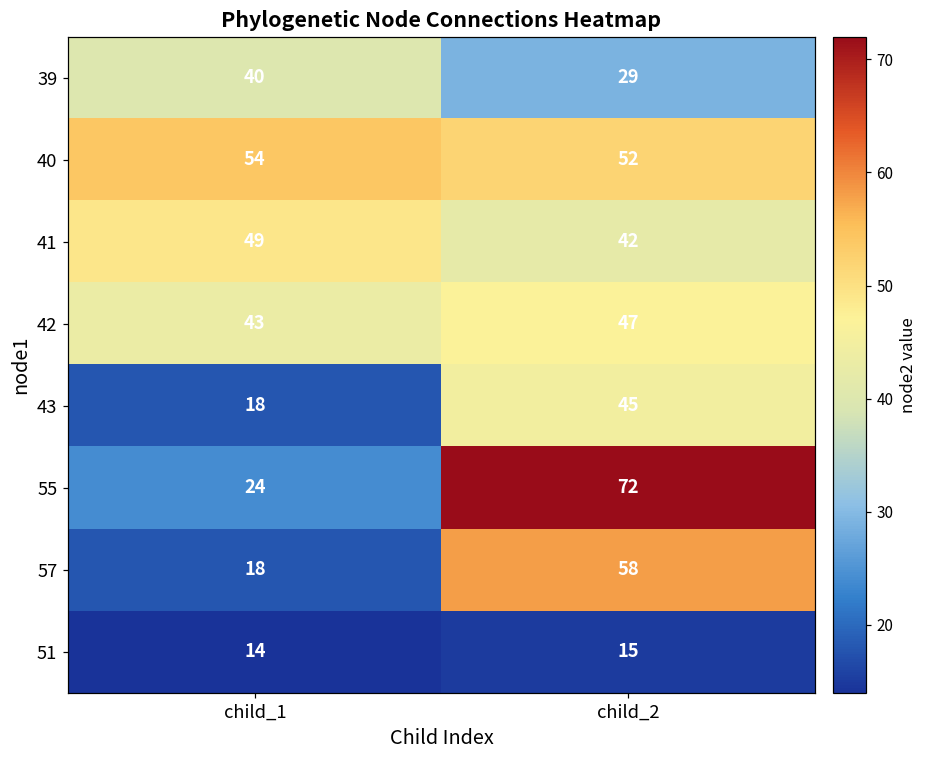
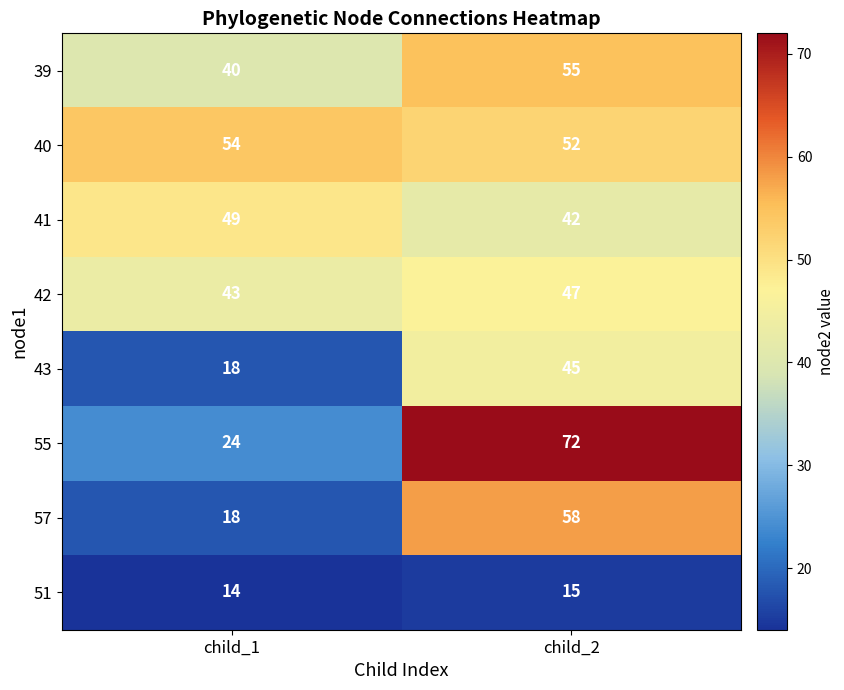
  {
    "39": {
      "child_1": 40,
-     "child_2": 29
+     "child_2": 55
    },
    "40": {
      "child_1": 54,
      "child_2": 52
    },
    "41": {
      "child_1": 49,
      "child_2": 42
    },
    "42": {
      "child_1": 43,
      "child_2": 47
    },
    "43": {
      "child_1": 18,
      "child_2": 45
    },
    "55": {
      "child_1": 24,
      "child_2": 72
    },
    "57": {
      "child_1": 18,
      "child_2": 58
    },
    "51": {
      "child_1": 14,
      "child_2": 15
    }
  }
